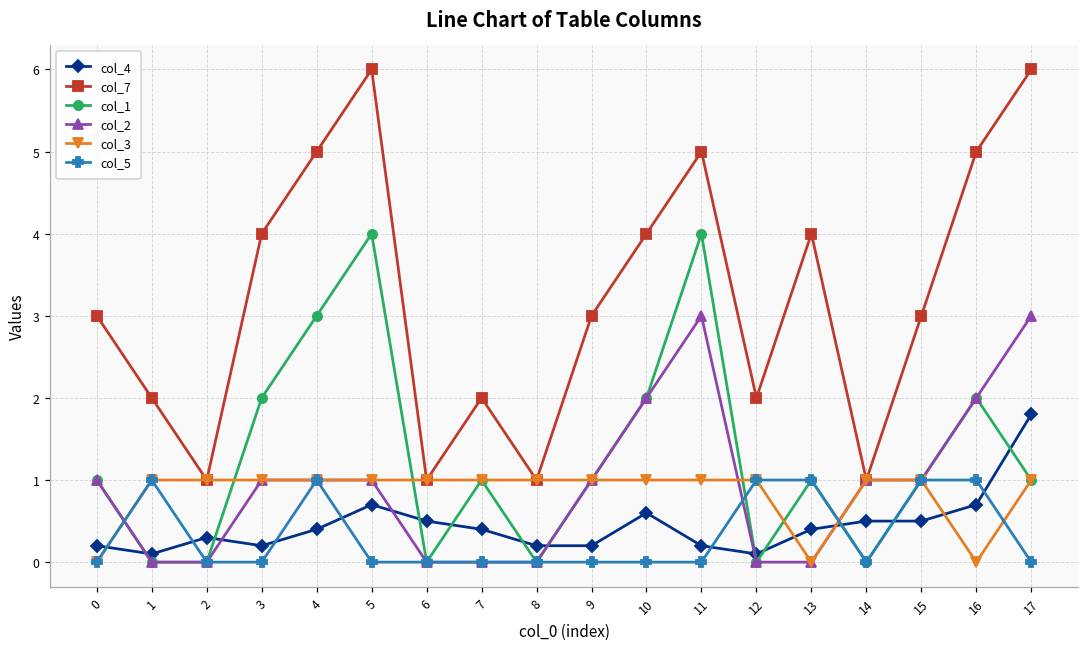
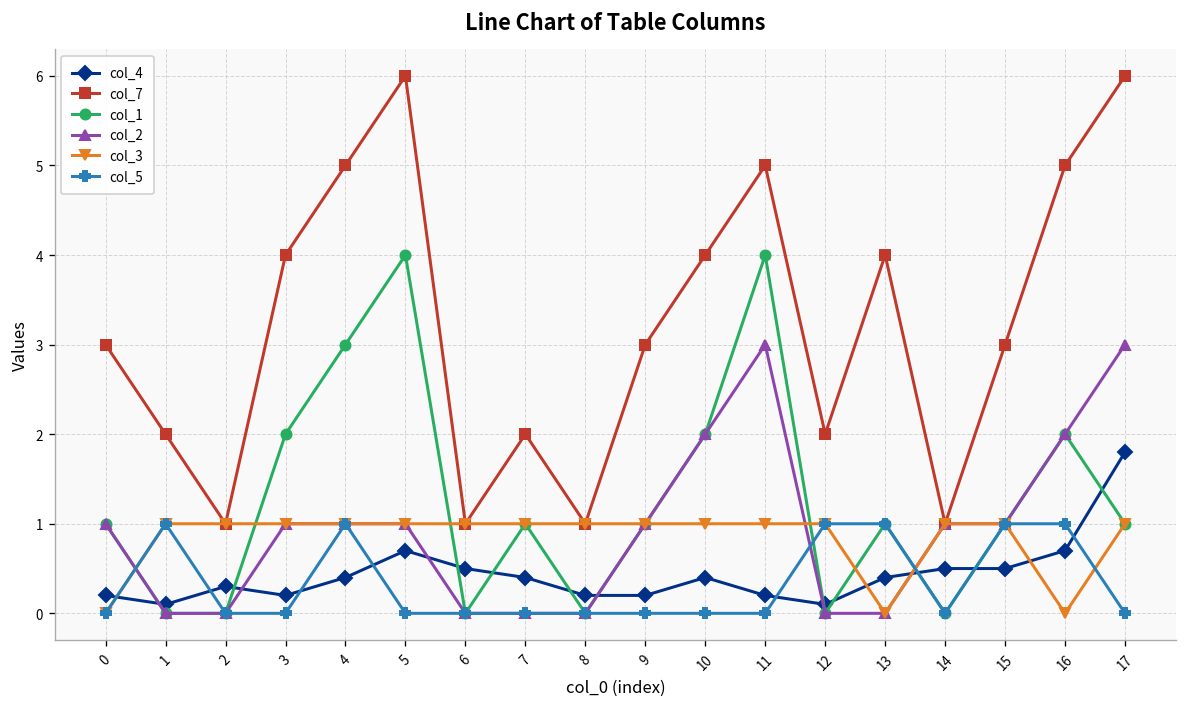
  {
    "col_4": {
      "0": 0.2,
      "1": 0.1,
      "2": 0.3,
      "3": 0.2,
      "4": 0.4,
      "5": 0.7,
      "6": 0.5,
      "7": 0.4,
      "8": 0.2,
      "9": 0.2,
-     "10": 0.6,
+     "10": 0.4,
      "11": 0.2,
      "12": 0.1,
      "13": 0.4,
      "14": 0.5,
      "15": 0.5,
      "16": 0.7,
      "17": 1.8
    },
    "col_7": {
      "0": 3.0,
      "1": 2.0,
      "3": 4.0,
      "4": 5.0,
      "5": 6.0,
      "7": 2.0,
      "9": 3.0,
      "10": 4.0,
      "11": 5.0,
      "12": 2.0,
      "13": 4.0,
      "15": 3.0,
      "16": 5.0,
      "17": 6.0
    },
    "col_1": {
      "3": 2.0,
      "4": 3.0,
      "5": 4.0,
      "11": 4.0
    },
    "col_2": {
      "11": 3.0,
      "17": 3.0
    },
    "col_3": {
      "10": 1.0,
      "11": 1.0,
      "16": 0.0
    },
    "col_5": {
      "3": 0.0,
      "5": 0.0,
      "9": 0.0,
      "10": 0.0,
      "11": 0.0,
      "16": 1.0,
      "17": 0.0
    }
  }
